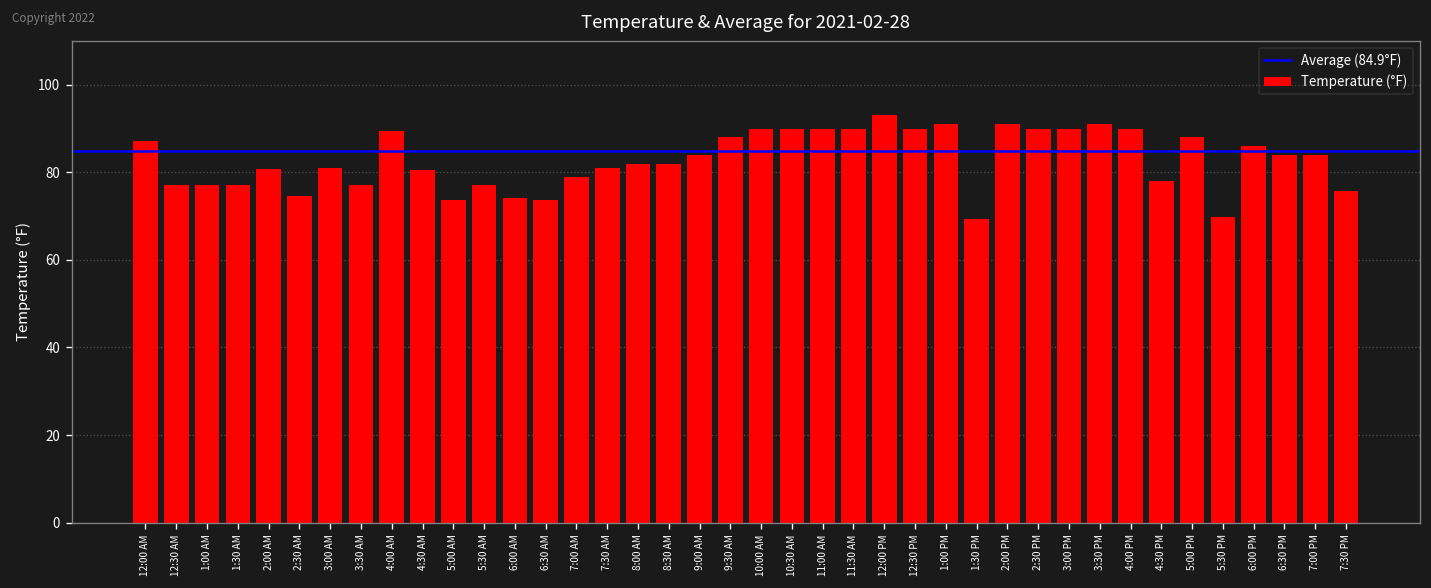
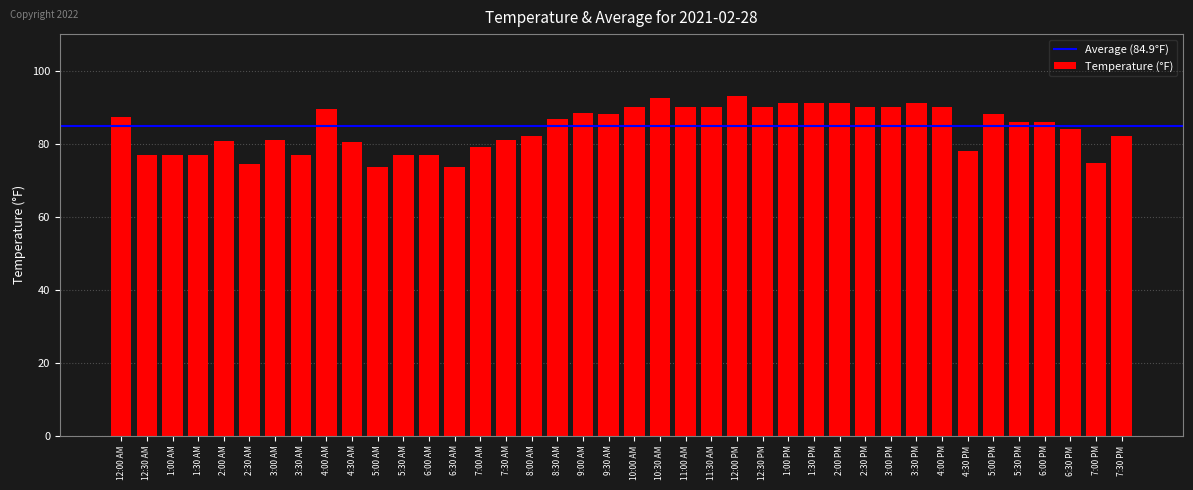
  {
    "12:00 AM": 87,
    "12:30 AM": 77,
    "1:00 AM": 77,
    "1:30 AM": 77,
    "2:00 AM": 81,
    "2:30 AM": 75,
    "3:00 AM": 81,
    "3:30 AM": 77,
    "4:00 AM": 90,
    "4:30 AM": 81,
    "5:00 AM": 74,
    "5:30 AM": 77,
-   "6:00 AM": 74,
+   "6:00 AM": 77,
    "6:30 AM": 74,
    "7:00 AM": 79,
    "7:30 AM": 81,
    "8:00 AM": 82,
-   "8:30 AM": 82,
-   "9:00 AM": 84,
+   "8:30 AM": 87,
+   "9:00 AM": 88,
    "9:30 AM": 88,
    "10:00 AM": 90,
-   "10:30 AM": 90,
+   "10:30 AM": 93,
    "11:00 AM": 90,
    "11:30 AM": 90,
    "12:00 PM": 93,
    "12:30 PM": 90,
    "1:00 PM": 91,
-   "1:30 PM": 69,
+   "1:30 PM": 91,
    "2:00 PM": 91,
    "2:30 PM": 90,
    "3:00 PM": 90,
    "3:30 PM": 91,
    "4:00 PM": 90,
    "4:30 PM": 78,
    "5:00 PM": 88,
-   "5:30 PM": 70,
+   "5:30 PM": 86,
    "6:00 PM": 86,
    "6:30 PM": 84,
-   "7:00 PM": 84,
-   "7:30 PM": 76
+   "7:00 PM": 75,
+   "7:30 PM": 82
  }
